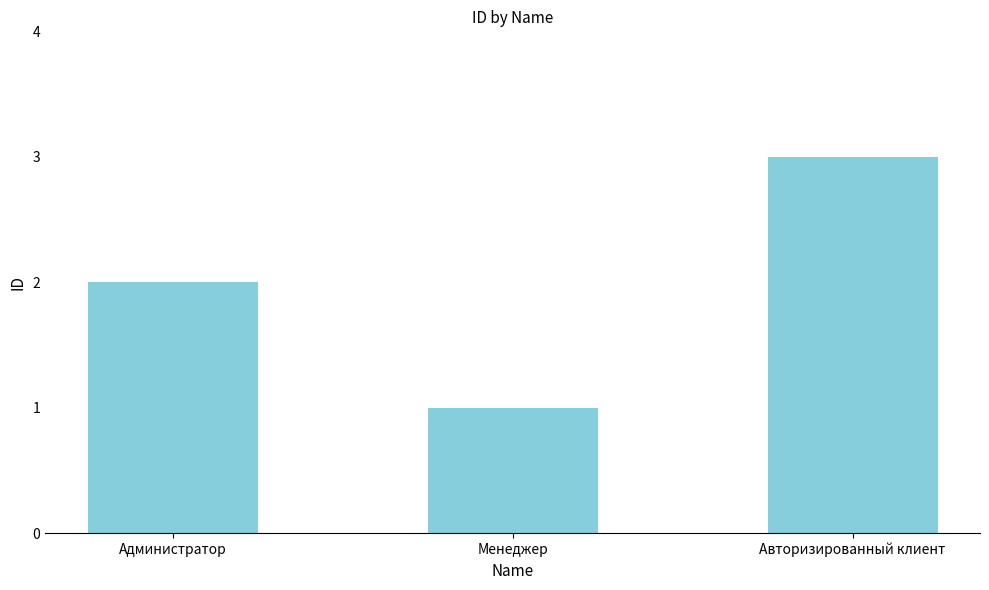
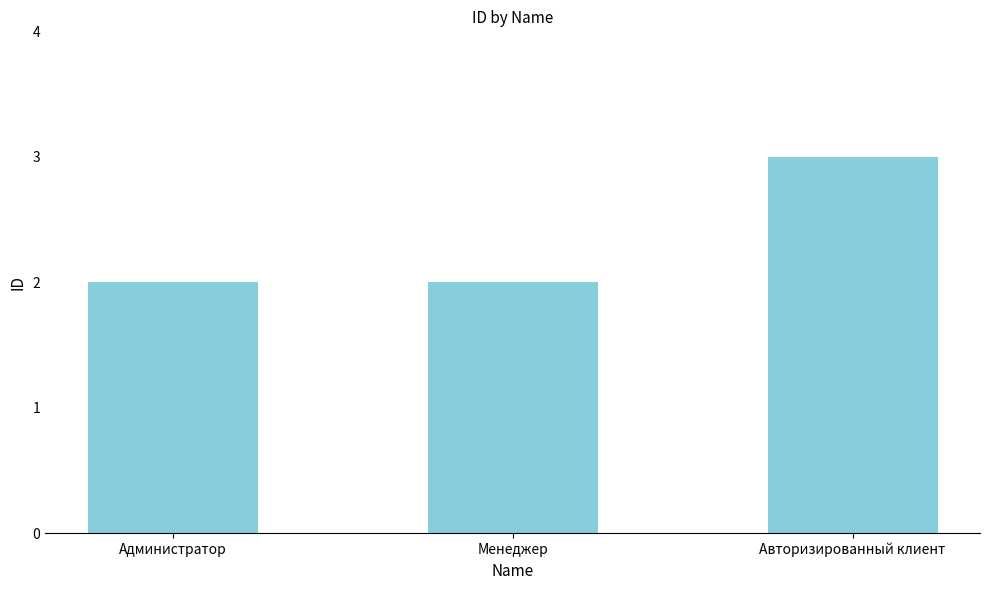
  {
    "Администратор": 2,
-   "Менеджер": 1,
+   "Менеджер": 2,
    "Авторизированный клиент": 3
  }
